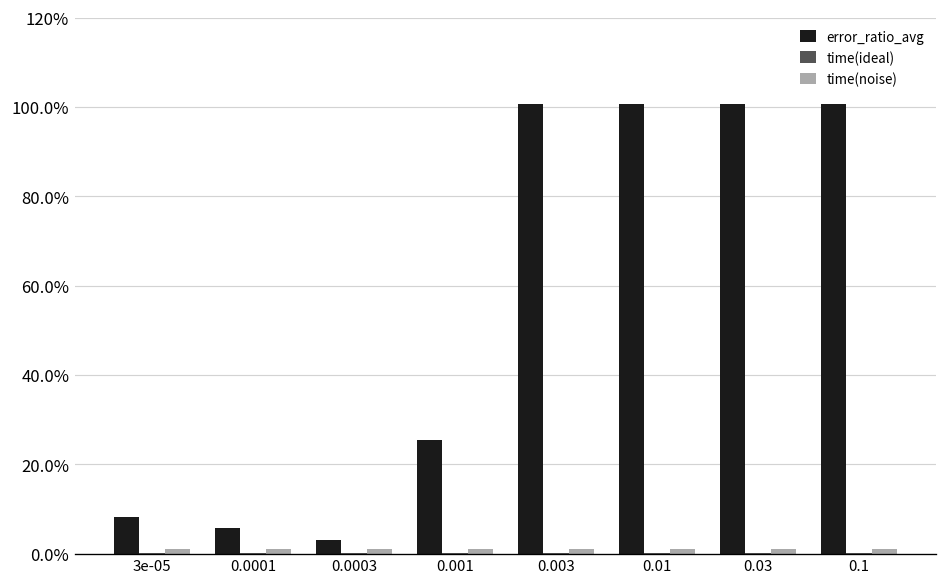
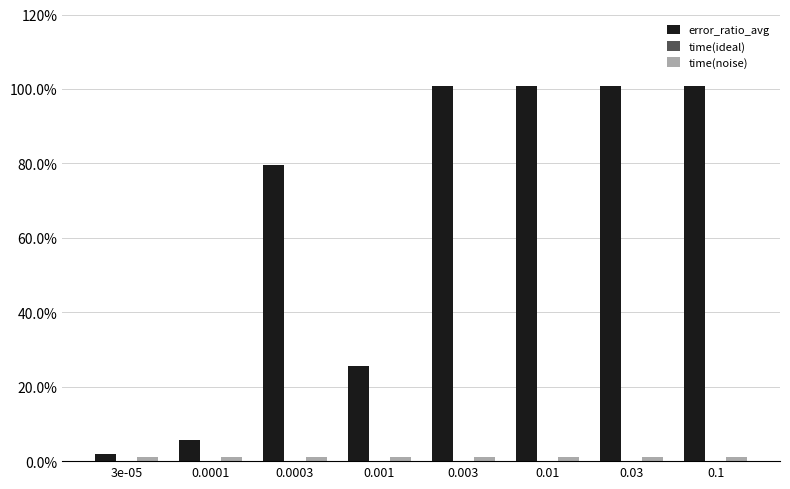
  {
    "error_ratio_avg": {
-     "3e-05": "8%",
+     "3e-05": "2%",
      "0.0001": "6%",
-     "0.0003": "3%",
+     "0.0003": "80%",
      "0.001": "26%",
      "0.003": "101%",
      "0.01": "101%",
      "0.03": "101%",
      "0.1": "101%"
    },
    "time(noise)": {
      "3e-05": "1%",
      "0.0001": "1%",
      "0.0003": "1%",
      "0.001": "1%",
      "0.003": "1%",
      "0.01": "1%",
      "0.03": "1%",
      "0.1": "1%"
    }
  }
